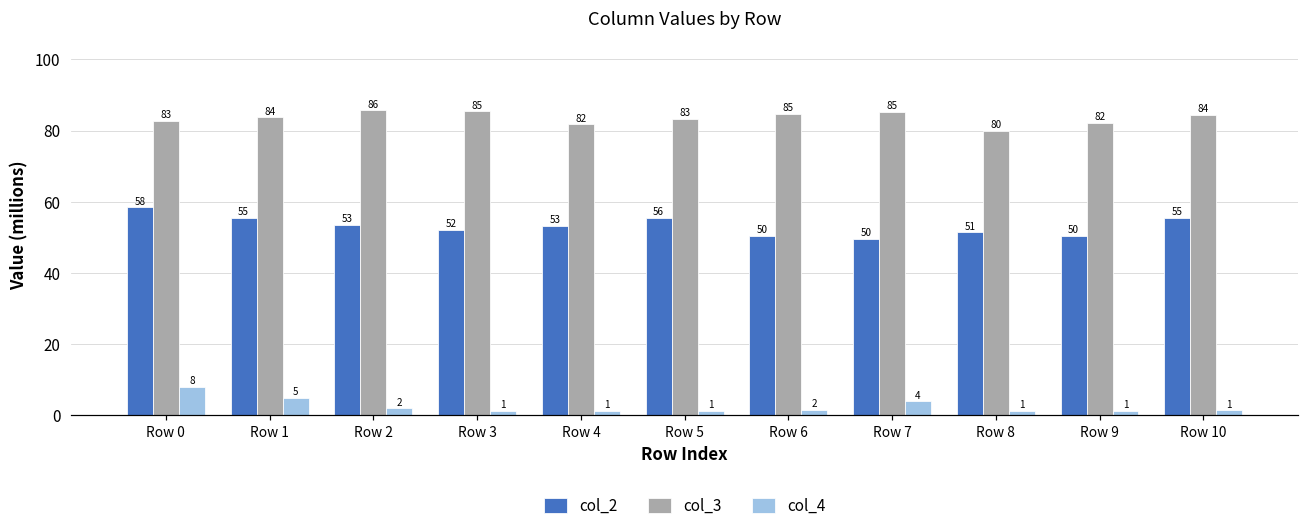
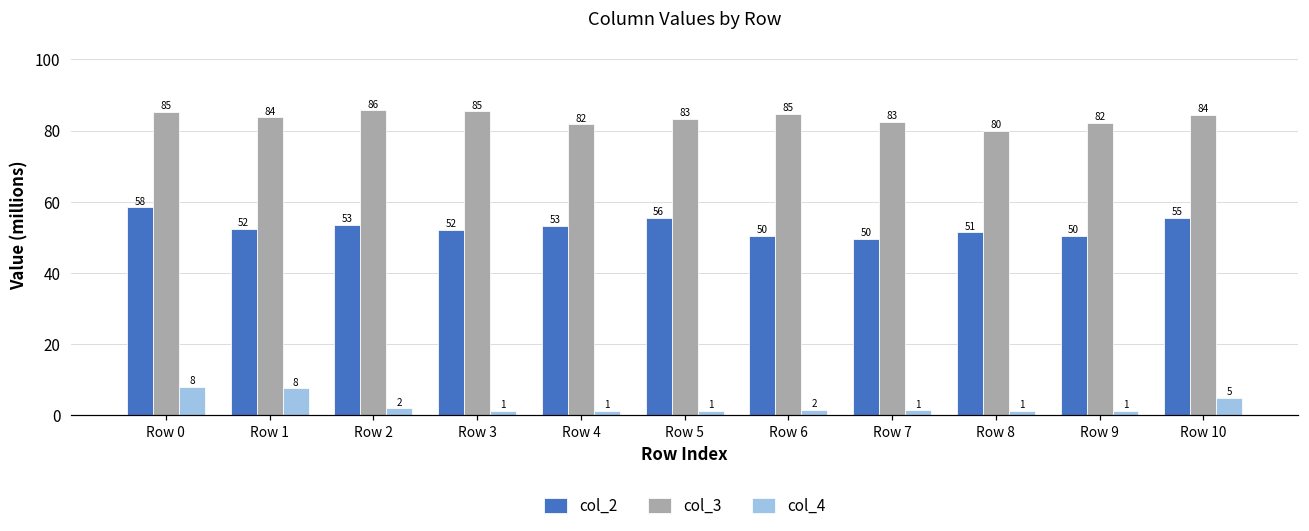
  {
    "col_2": {
      "Row 0": 58,
-     "Row 1": 55,
+     "Row 1": 52,
      "Row 2": 53,
      "Row 3": 52,
      "Row 4": 53,
      "Row 5": 56,
      "Row 6": 50,
      "Row 7": 50,
      "Row 8": 51,
      "Row 9": 50,
      "Row 10": 55
    },
    "col_3": {
-     "Row 0": 83,
+     "Row 0": 85,
      "Row 1": 84,
      "Row 2": 86,
      "Row 3": 85,
      "Row 4": 82,
      "Row 5": 83,
      "Row 6": 85,
-     "Row 7": 85,
+     "Row 7": 83,
      "Row 8": 80,
      "Row 9": 82,
      "Row 10": 84
    },
    "col_4": {
      "Row 0": 8,
-     "Row 1": 5,
+     "Row 1": 8,
      "Row 2": 2,
      "Row 3": 1,
      "Row 4": 1,
      "Row 5": 1,
      "Row 6": 2,
-     "Row 7": 4,
+     "Row 7": 1,
      "Row 8": 1,
      "Row 9": 1,
-     "Row 10": 1
+     "Row 10": 5
    }
  }
